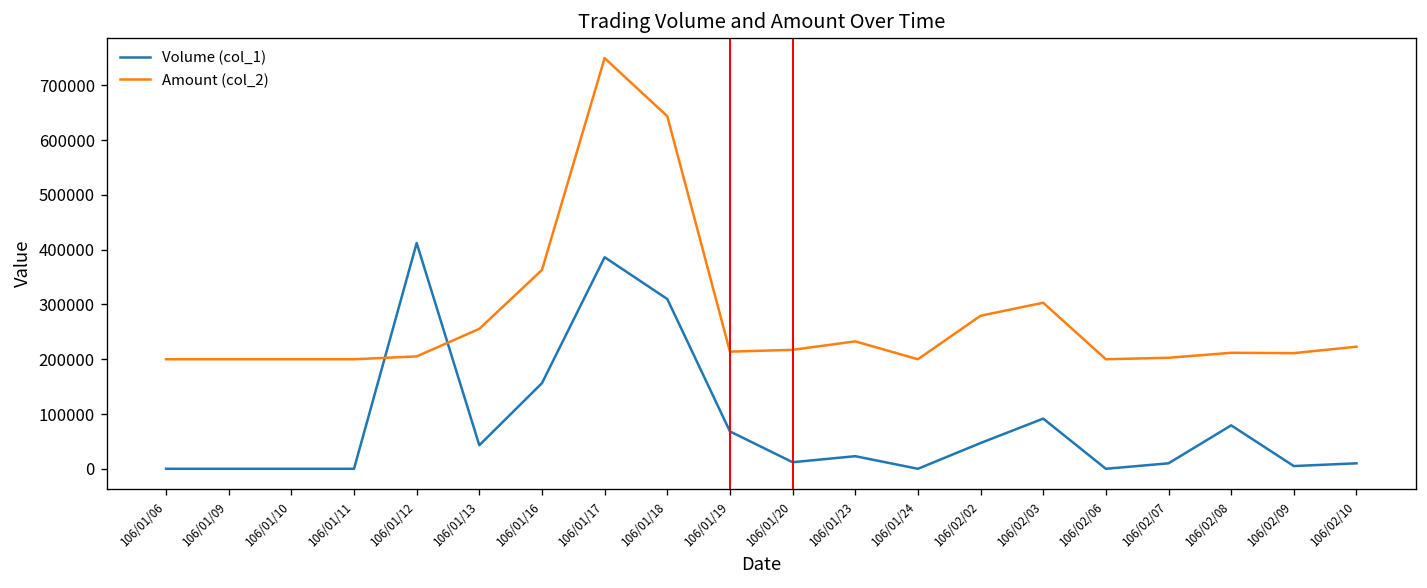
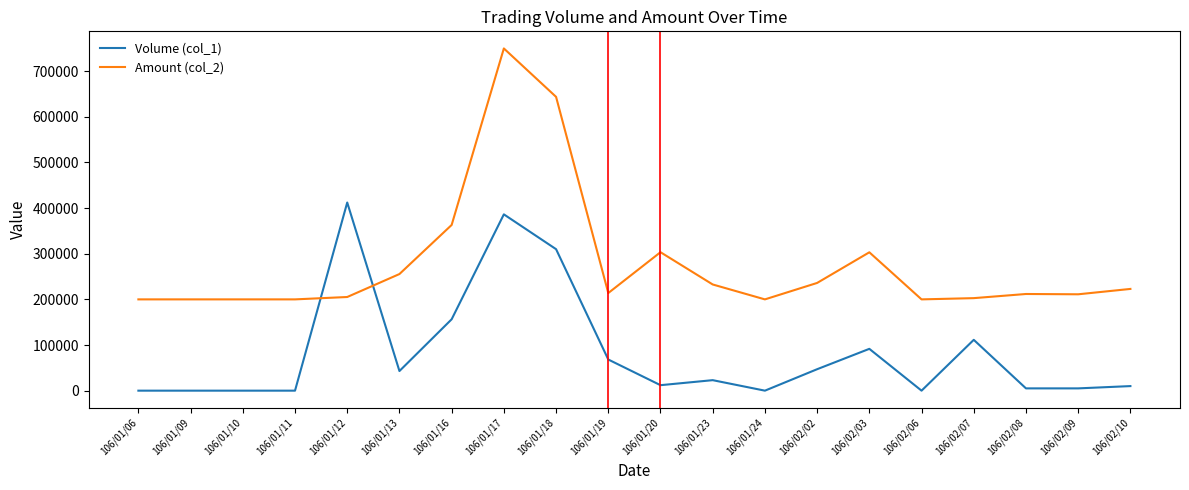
  {
    "Volume (col_1)": {
      "106/01/06": 0,
      "106/01/09": 0,
      "106/01/10": 0,
      "106/01/11": 0,
      "106/01/12": 410000,
      "106/01/13": 40000,
      "106/01/16": 160000,
      "106/01/17": 390000,
      "106/01/18": 310000,
      "106/01/19": 70000,
      "106/01/20": 10000,
      "106/01/23": 20000,
      "106/01/24": 0,
      "106/02/02": 50000,
      "106/02/03": 90000,
      "106/02/06": 0,
-     "106/02/07": 10000,
-     "106/02/08": 80000,
+     "106/02/07": 110000,
+     "106/02/08": 10000,
      "106/02/09": 10000,
      "106/02/10": 10000
    },
    "Amount (col_2)": {
      "106/01/06": 200000,
      "106/01/09": 200000,
      "106/01/10": 200000,
      "106/01/11": 200000,
      "106/01/12": 210000,
      "106/01/13": 260000,
      "106/01/16": 360000,
      "106/01/17": 750000,
      "106/01/18": 640000,
      "106/01/19": 210000,
-     "106/01/20": 220000,
+     "106/01/20": 300000,
      "106/01/23": 230000,
      "106/01/24": 200000,
-     "106/02/02": 280000,
+     "106/02/02": 240000,
      "106/02/03": 300000,
      "106/02/06": 200000,
      "106/02/07": 200000,
      "106/02/08": 210000,
      "106/02/09": 210000,
      "106/02/10": 220000
    }
  }
